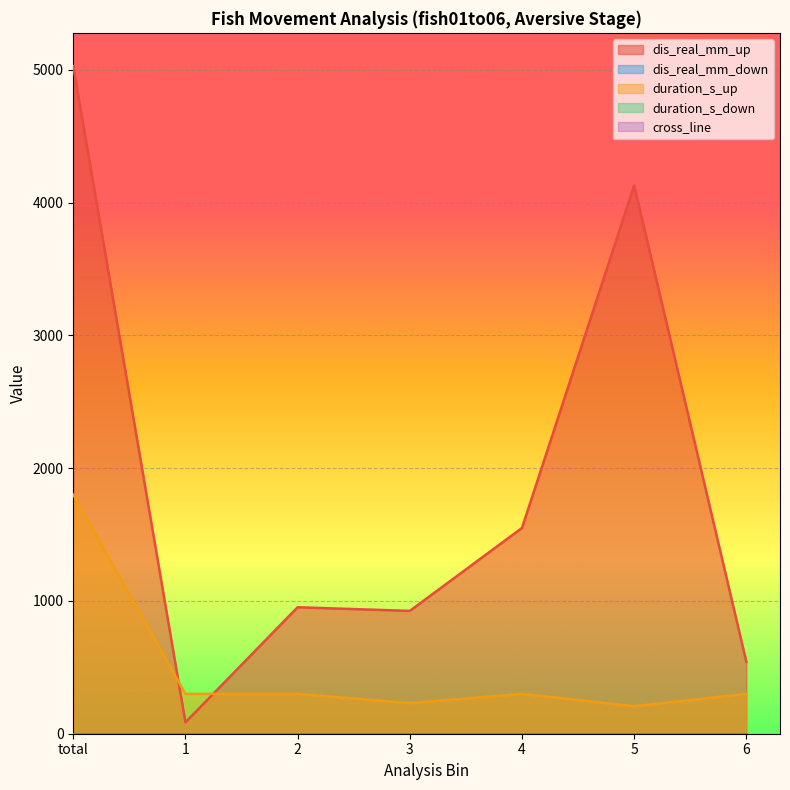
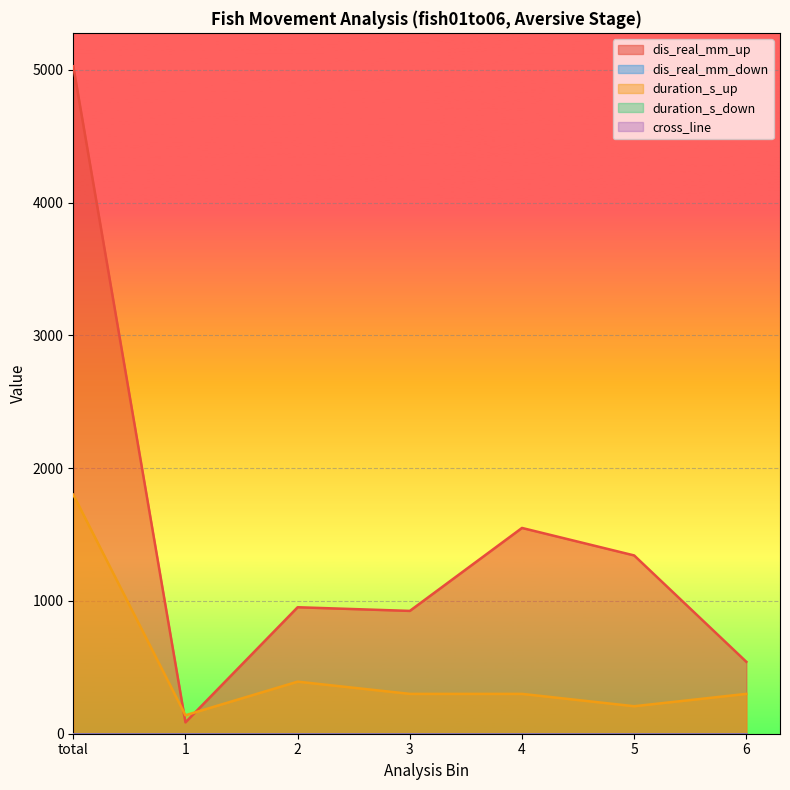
  {
    "dis_real_mm_up": {
      "total": 5030,
      "1": 90,
      "2": 950,
      "3": 920,
      "4": 1550,
-     "5": 4130,
+     "5": 1340,
      "6": 540
    },
    "cross_line": {
      "total": 0,
      "1": 0,
      "2": 0,
      "3": 0,
      "4": 0,
      "5": 0,
      "6": 0
    },
    "duration_s_up": {
      "total": 1800,
-     "1": 300,
-     "2": 300,
-     "3": 230,
+     "1": 140,
+     "2": 390,
+     "3": 300,
      "4": 300,
      "5": 210,
      "6": 300
    }
  }
